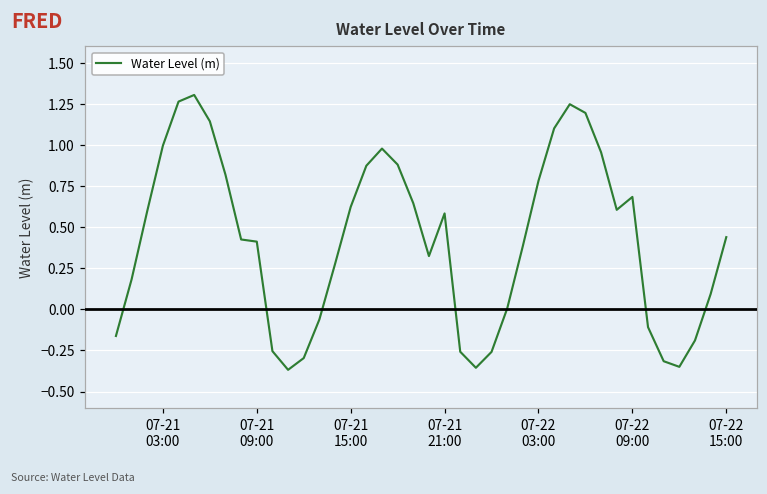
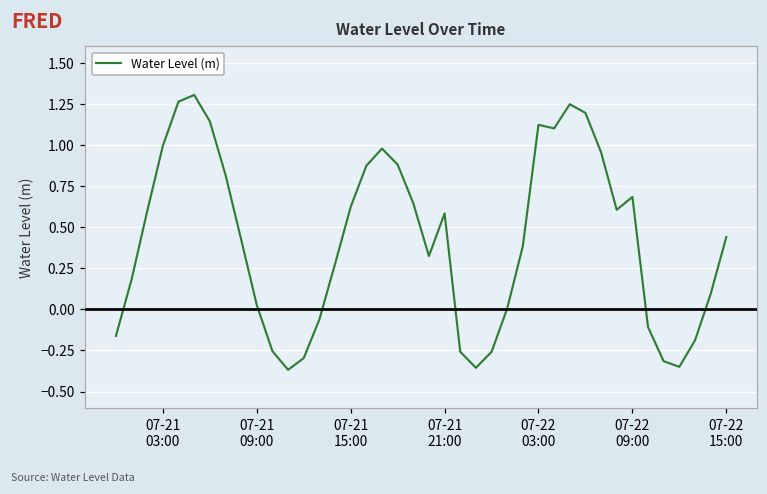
  {
    "07-21 03:00": 1.00,
-   "07-21 09:00": 0.41,
+   "07-21 09:00": 0.03,
    "07-21 15:00": 0.62,
    "07-21 21:00": 0.58,
-   "07-22 03:00": 0.78,
+   "07-22 03:00": 1.12,
    "07-22 09:00": 0.68,
    "07-22 15:00": 0.44
  }
